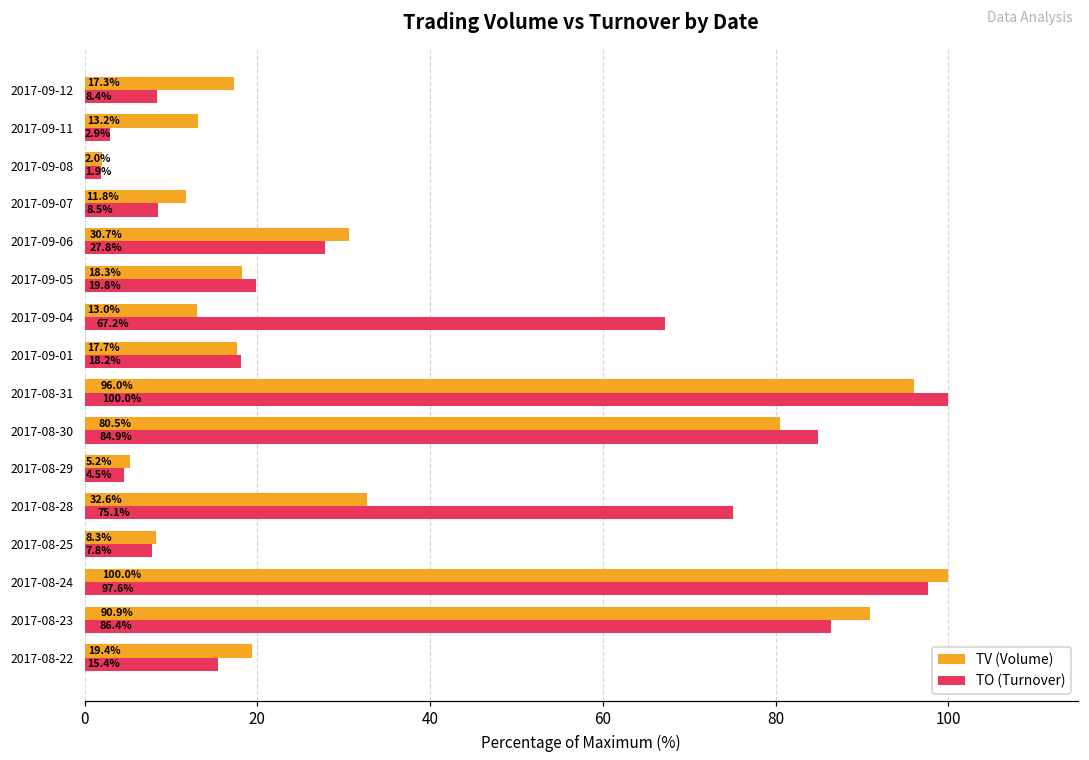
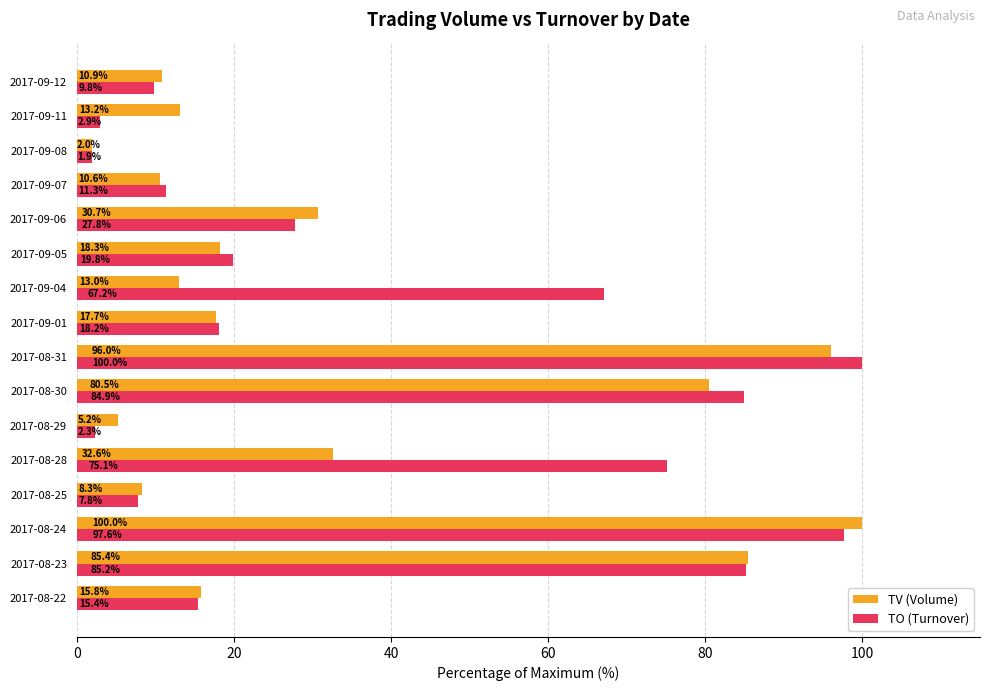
  {
    "TV (Volume)": {
-     "2017-09-12": "17.3%",
+     "2017-09-12": "10.9%",
      "2017-09-11": "13.2%",
      "2017-09-08": "2.0%",
-     "2017-09-07": "11.8%",
+     "2017-09-07": "10.6%",
      "2017-09-06": "30.7%",
      "2017-09-05": "18.3%",
      "2017-09-04": "13.0%",
      "2017-09-01": "17.7%",
      "2017-08-31": "96.0%",
      "2017-08-30": "80.5%",
      "2017-08-29": "5.2%",
      "2017-08-28": "32.6%",
      "2017-08-25": "8.3%",
      "2017-08-24": "100.0%",
-     "2017-08-23": "90.9%",
-     "2017-08-22": "19.4%"
+     "2017-08-23": "85.4%",
+     "2017-08-22": "15.8%"
    },
    "TO (Turnover)": {
-     "2017-09-12": "8.4%",
+     "2017-09-12": "9.8%",
      "2017-09-11": "2.9%",
      "2017-09-08": "1.9%",
-     "2017-09-07": "8.5%",
+     "2017-09-07": "11.3%",
      "2017-09-06": "27.8%",
      "2017-09-05": "19.8%",
      "2017-09-04": "67.2%",
      "2017-09-01": "18.2%",
      "2017-08-31": "100.0%",
      "2017-08-30": "84.9%",
-     "2017-08-29": "4.5%",
+     "2017-08-29": "2.3%",
      "2017-08-28": "75.1%",
      "2017-08-25": "7.8%",
      "2017-08-24": "97.6%",
-     "2017-08-23": "86.4%",
+     "2017-08-23": "85.2%",
      "2017-08-22": "15.4%"
    }
  }
